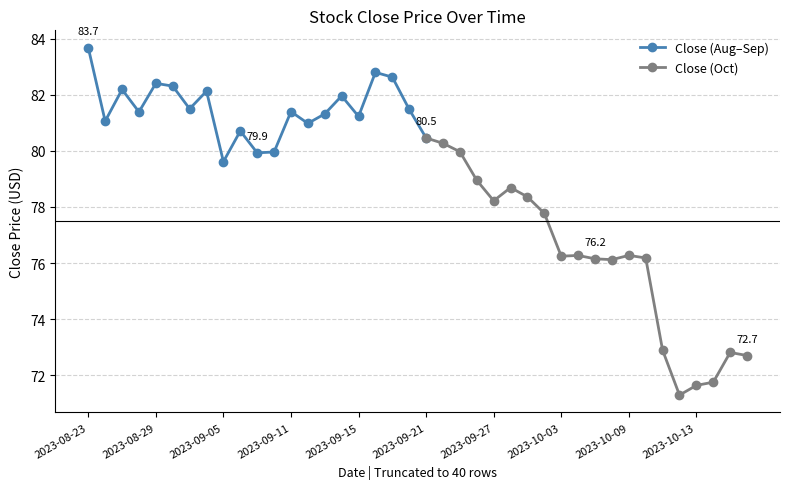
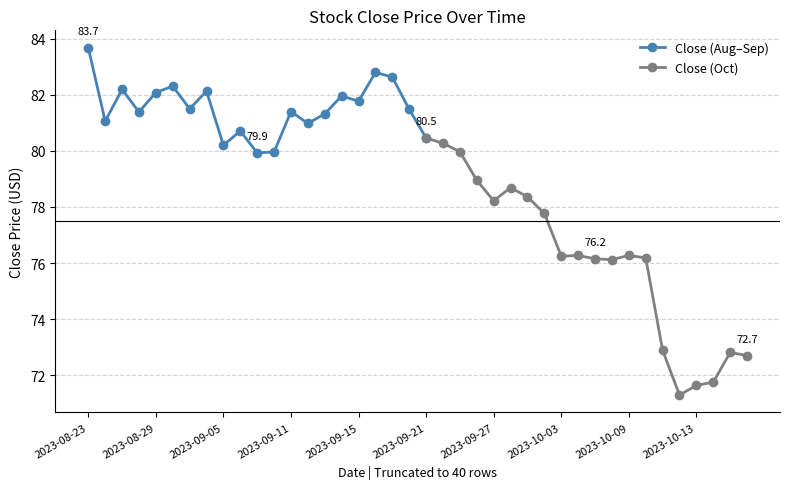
  {
    "Close (Aug–Sep)": {
-     "2023-08-29": 82.4,
-     "2023-09-05": 79.6,
+     "2023-08-29": 82.1,
+     "2023-09-05": 80.2,
      "2023-09-11": 81.4,
-     "2023-09-15": 81.2
+     "2023-09-15": 81.8
    },
    "Close (Oct)": {
      "2023-09-27": 78.2,
      "2023-10-09": 76.3,
      "2023-10-13": 71.6
    }
  }
